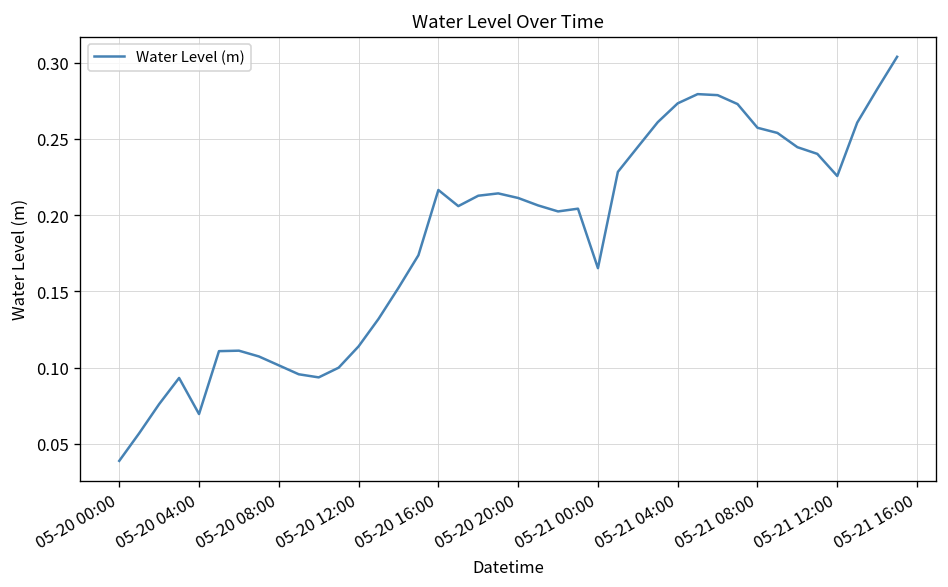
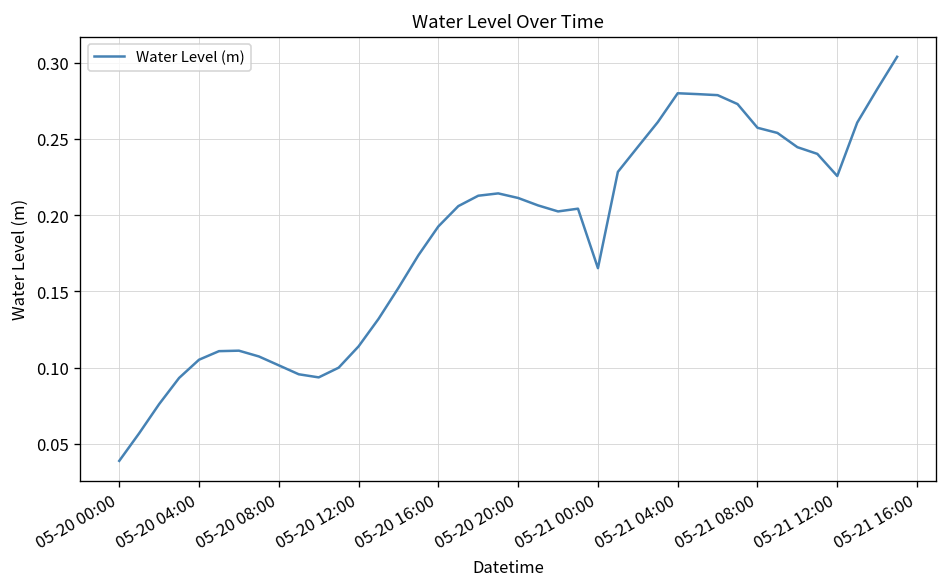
  {
    "05-20 00:00": 0.039,
-   "05-20 04:00": 0.070,
+   "05-20 04:00": 0.105,
    "05-20 08:00": 0.101,
    "05-20 12:00": 0.114,
-   "05-20 16:00": 0.216,
+   "05-20 16:00": 0.193,
    "05-20 20:00": 0.211,
    "05-21 00:00": 0.165,
-   "05-21 04:00": 0.273,
+   "05-21 04:00": 0.280,
    "05-21 08:00": 0.257,
    "05-21 12:00": 0.226
  }
